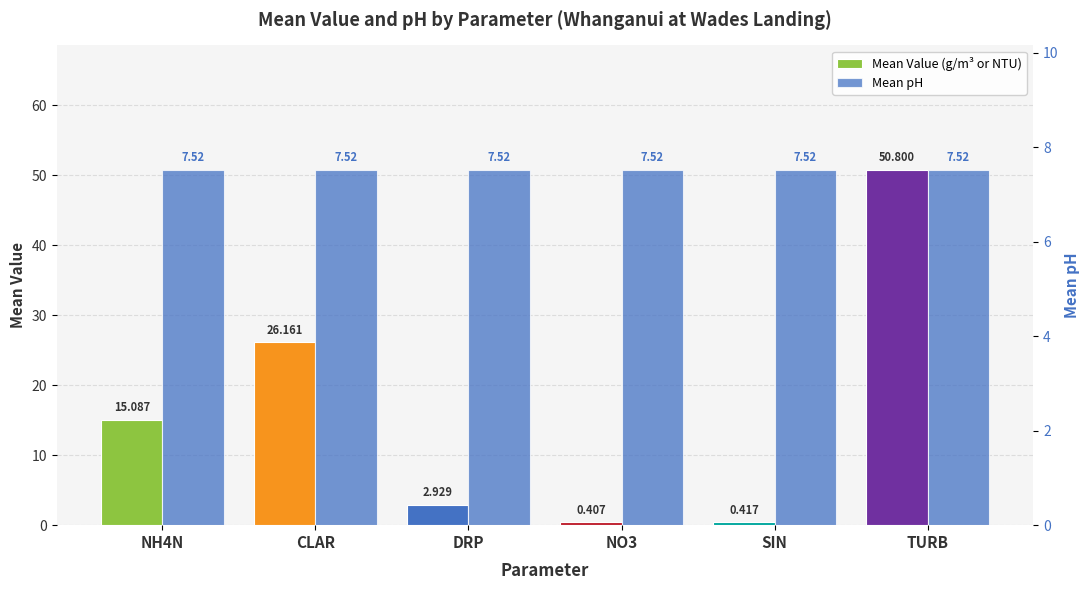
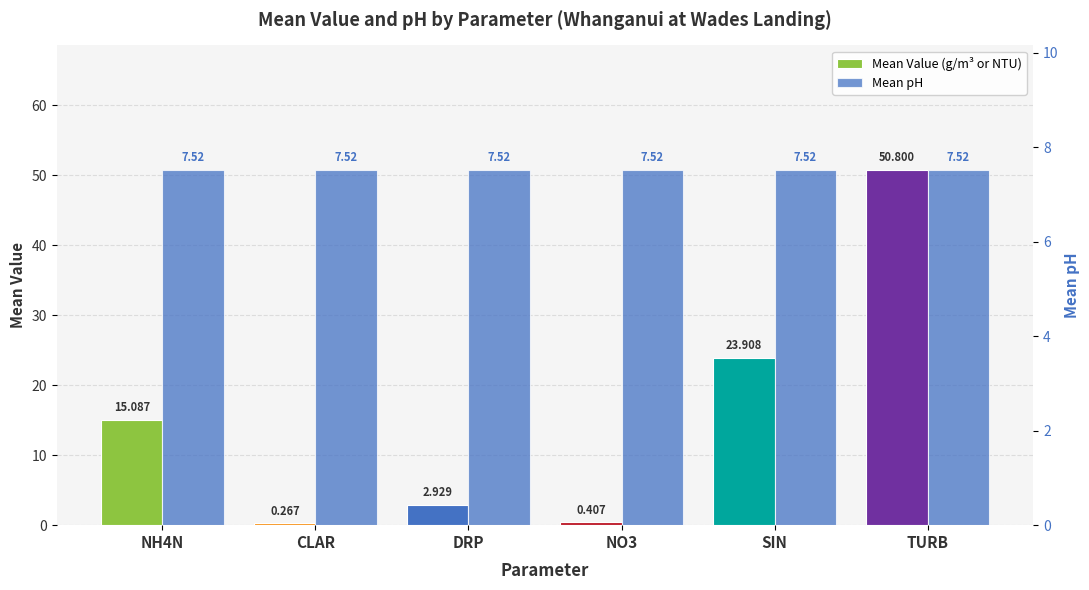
  {
    "Mean Value (g/m³ or NTU)": {
      "NH4N": 15.087,
-     "CLAR": 26.161,
+     "CLAR": 0.267,
      "DRP": 2.929,
      "NO3": 0.407,
-     "SIN": 0.417,
+     "SIN": 23.908,
      "TURB": 50.800
    },
    "Mean pH": {
      "NH4N": 7.52,
      "CLAR": 7.52,
      "DRP": 7.52,
      "NO3": 7.52,
      "SIN": 7.52,
      "TURB": 7.52
    }
  }
